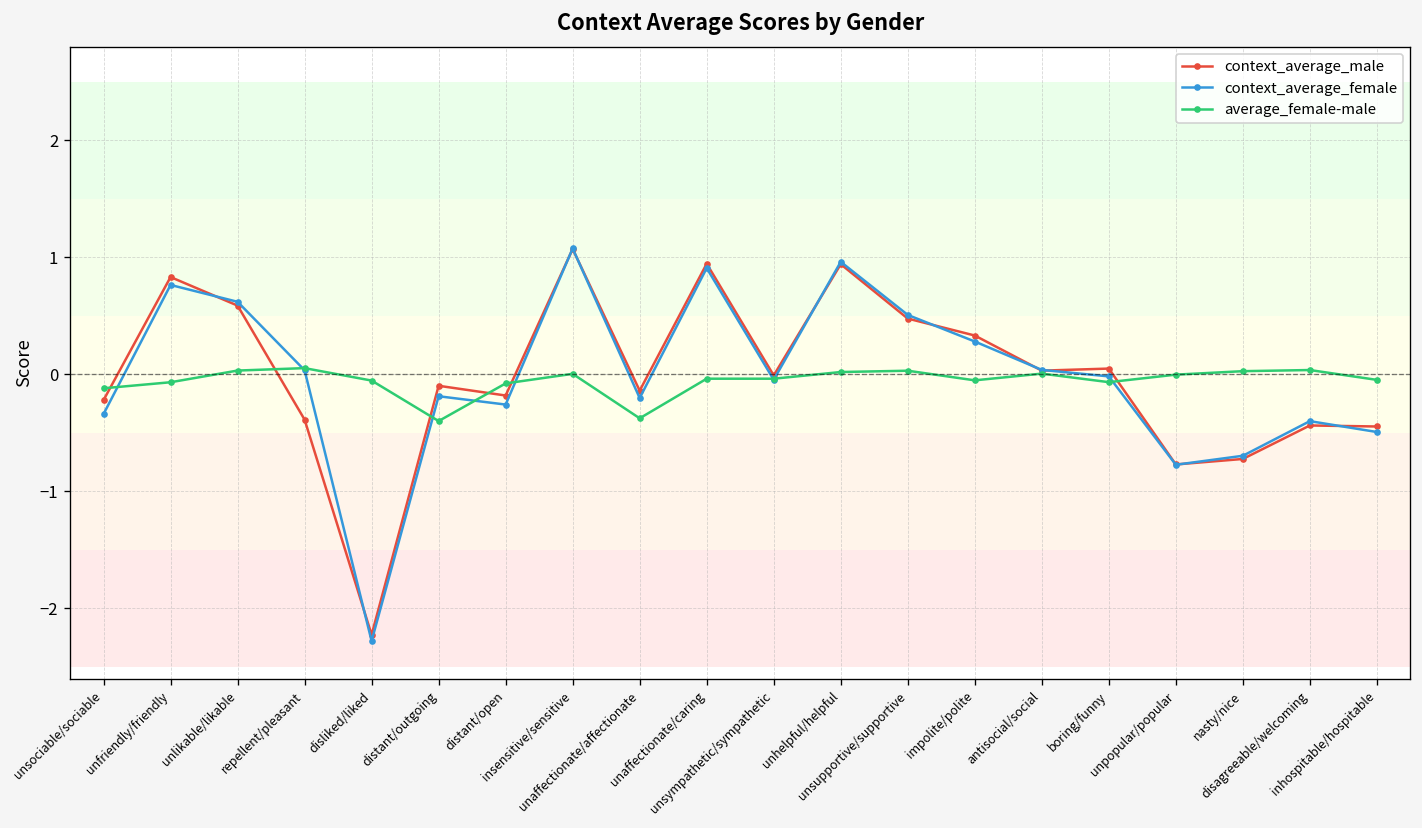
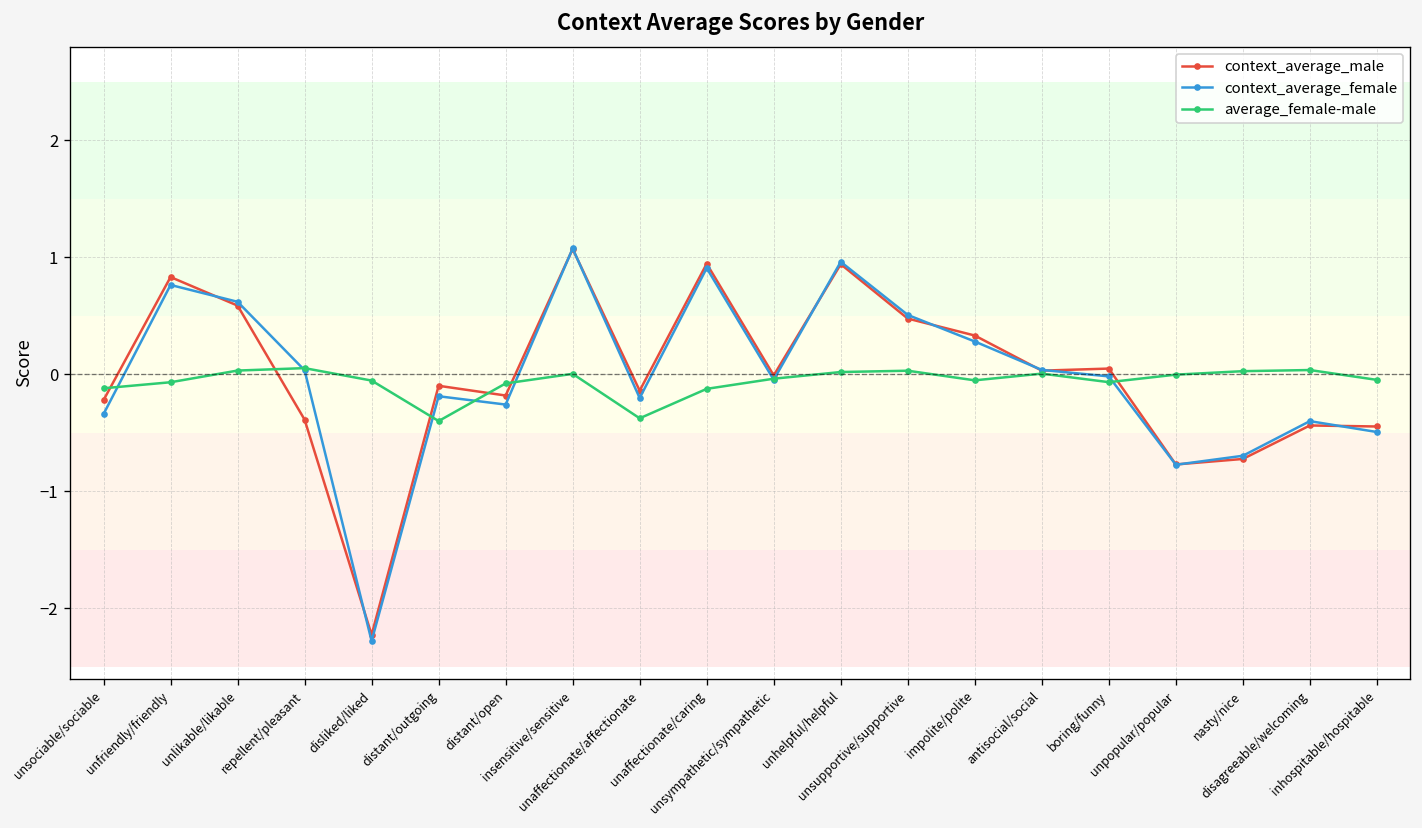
  {
    "context_average_male": {
      "unsociable/sociable": -0.2,
      "unfriendly/friendly": 0.8,
      "unlikable/likable": 0.6,
      "repellent/pleasant": -0.4,
      "disliked/liked": -2.2,
      "distant/outgoing": -0.1,
      "distant/open": -0.2,
      "unaffectionate/affectionate": -0.1,
      "unaffectionate/caring": 0.9,
      "unsympathetic/sympathetic": 0.0,
      "unsupportive/supportive": 0.5,
      "impolite/polite": 0.3,
      "boring/funny": 0.0,
      "nasty/nice": -0.7,
      "disagreeable/welcoming": -0.4,
      "inhospitable/hospitable": -0.4
    },
    "context_average_female": {
      "unsociable/sociable": -0.3,
      "unfriendly/friendly": 0.8,
      "unlikable/likable": 0.6,
      "disliked/liked": -2.3,
      "distant/outgoing": -0.2,
      "distant/open": -0.3,
      "unaffectionate/affectionate": -0.2,
      "unaffectionate/caring": 0.9,
      "unsupportive/supportive": 0.5,
      "impolite/polite": 0.3,
      "boring/funny": 0.0,
      "nasty/nice": -0.7,
      "disagreeable/welcoming": -0.4,
      "inhospitable/hospitable": -0.5
    },
    "average_female-male": {
      "unsociable/sociable": -0.1,
      "unfriendly/friendly": -0.1,
      "unlikable/likable": 0.0,
      "disliked/liked": -0.1,
      "distant/outgoing": -0.4,
      "distant/open": -0.1,
      "insensitive/sensitive": 0.0,
      "unaffectionate/affectionate": -0.4,
-     "unaffectionate/caring": 0.0,
+     "unaffectionate/caring": -0.1,
      "unhelpful/helpful": 0.0,
      "unsupportive/supportive": 0.0,
      "impolite/polite": -0.1,
      "boring/funny": -0.1,
      "unpopular/popular": 0.0,
      "nasty/nice": 0.0,
      "disagreeable/welcoming": 0.0,
      "inhospitable/hospitable": 0.0
    }
  }
